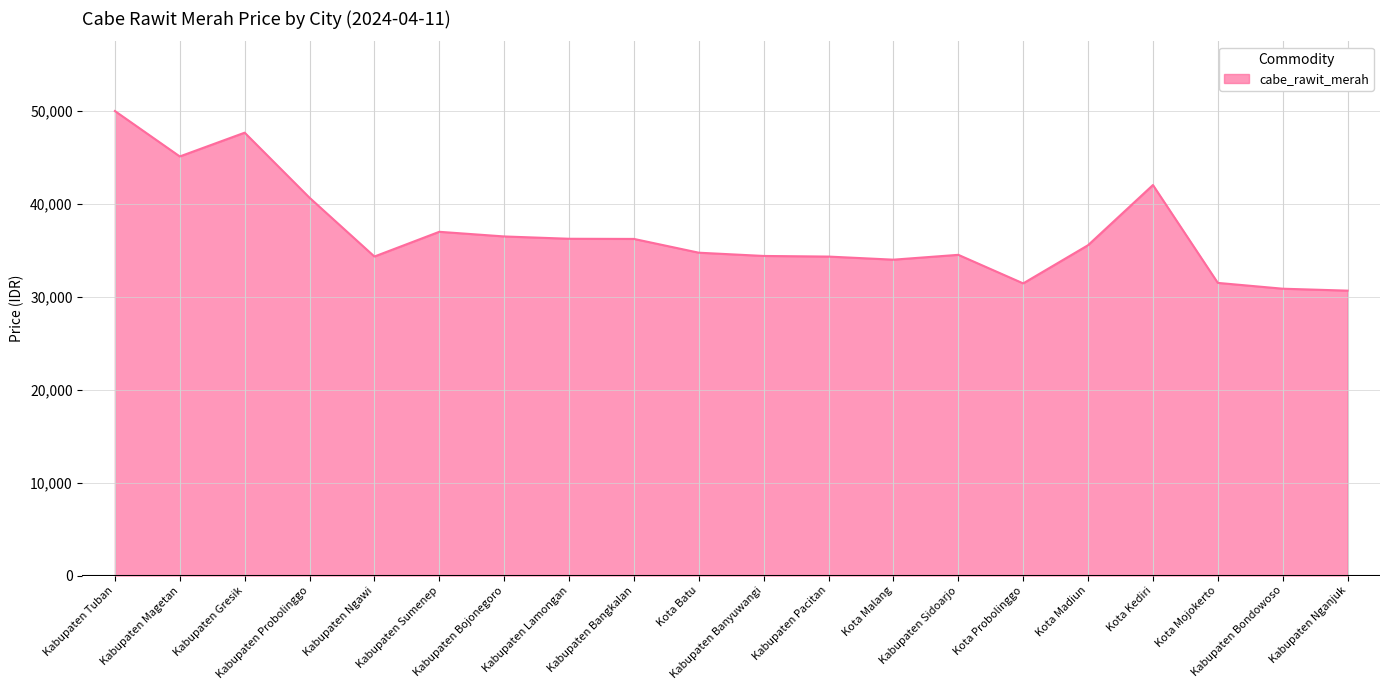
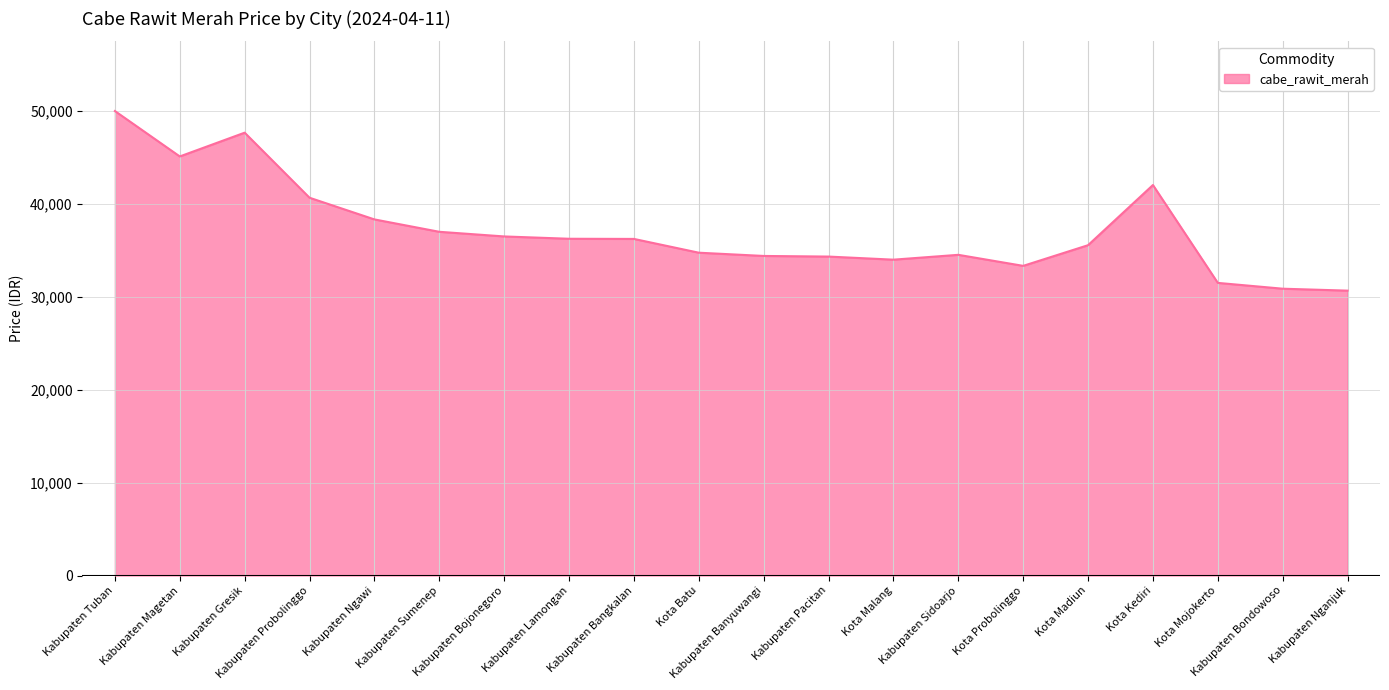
  {
    "Kabupaten Tuban": "50,000",
    "Kabupaten Magetan": "45,000",
    "Kabupaten Gresik": "48,000",
    "Kabupaten Probolinggo": "41,000",
-   "Kabupaten Ngawi": "34,000",
+   "Kabupaten Ngawi": "38,000",
    "Kabupaten Sumenep": "37,000",
    "Kabupaten Bojonegoro": "37,000",
    "Kabupaten Lamongan": "36,000",
    "Kabupaten Bangkalan": "36,000",
    "Kota Batu": "35,000",
    "Kabupaten Banyuwangi": "34,000",
    "Kabupaten Pacitan": "34,000",
    "Kota Malang": "34,000",
    "Kabupaten Sidoarjo": "35,000",
-   "Kota Probolinggo": "31,000",
+   "Kota Probolinggo": "33,000",
    "Kota Madiun": "36,000",
    "Kota Kediri": "42,000",
    "Kota Mojokerto": "32,000",
    "Kabupaten Bondowoso": "31,000",
    "Kabupaten Nganjuk": "31,000"
  }
